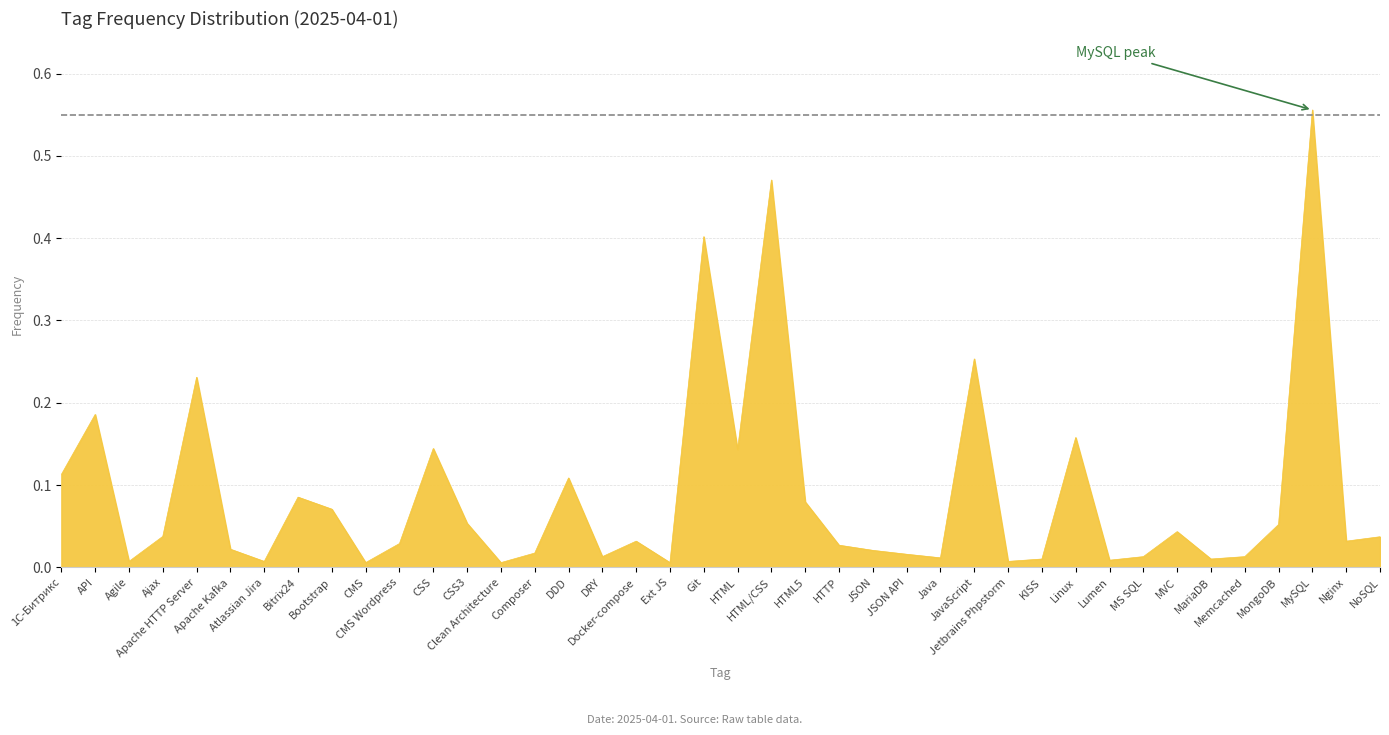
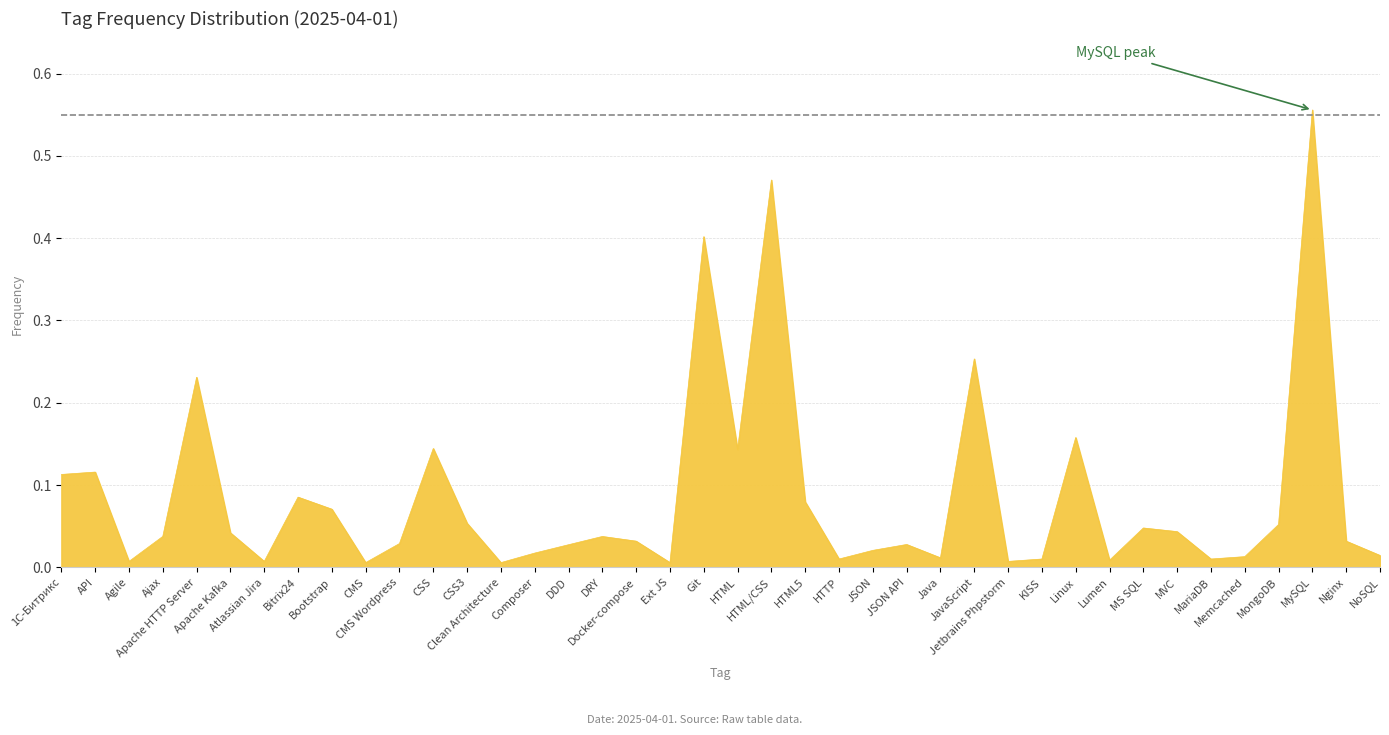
  {
    "1С-Битрикс": 0.11,
-   "API": 0.19,
+   "API": 0.12,
    "Agile": 0.01,
    "Ajax": 0.04,
    "Apache HTTP Server": 0.23,
-   "Apache Kafka": 0.02,
+   "Apache Kafka": 0.04,
    "Atlassian Jira": 0.01,
    "Bitrix24": 0.09,
    "Bootstrap": 0.07,
    "CMS": 0.01,
    "CMS Wordpress": 0.03,
    "CSS": 0.14,
    "CSS3": 0.05,
    "Clean Architecture": 0.01,
    "Composer": 0.02,
-   "DDD": 0.11,
-   "DRY": 0.01,
+   "DDD": 0.03,
+   "DRY": 0.04,
    "Docker-compose": 0.03,
    "Ext JS": 0.01,
    "Git": 0.40,
    "HTML": 0.14,
    "HTML/CSS": 0.47,
    "HTML5": 0.08,
-   "HTTP": 0.03,
+   "HTTP": 0.01,
    "JSON": 0.02,
-   "JSON API": 0.02,
+   "JSON API": 0.03,
    "Java": 0.01,
    "JavaScript": 0.25,
    "Jetbrains Phpstorm": 0.01,
    "KISS": 0.01,
    "Linux": 0.16,
    "Lumen": 0.01,
-   "MS SQL": 0.01,
+   "MS SQL": 0.05,
    "MVC": 0.04,
    "MariaDB": 0.01,
    "Memcached": 0.01,
    "MongoDB": 0.05,
    "MySQL": 0.56,
    "Nginx": 0.03,
-   "NoSQL": 0.04
+   "NoSQL": 0.01
  }
